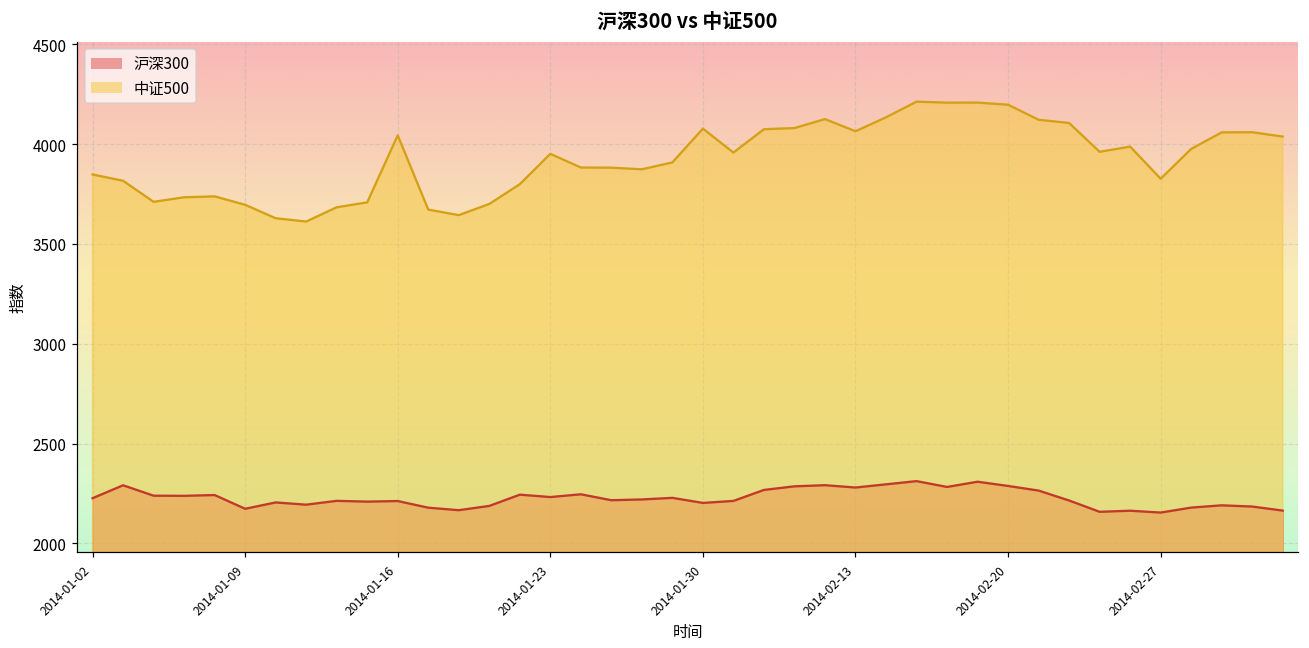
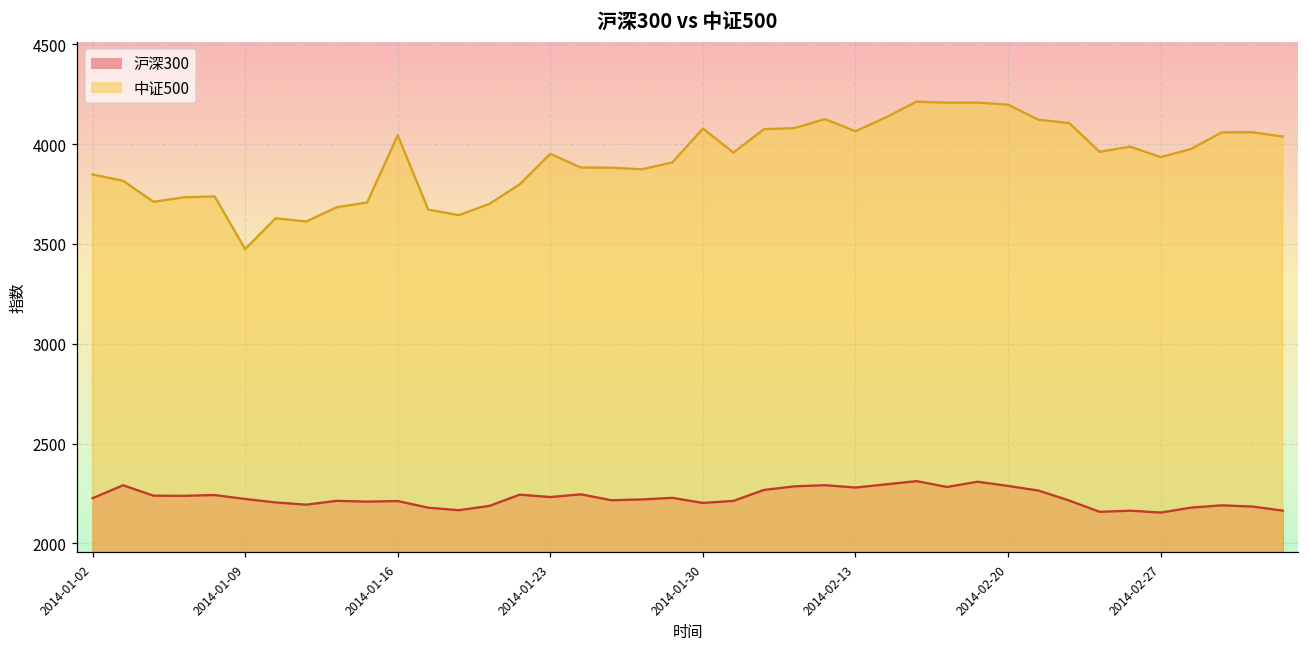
  {
    "沪深300": {
      "2014-01-02": 2230,
-     "2014-01-09": 2170,
+     "2014-01-09": 2220,
      "2014-01-16": 2210,
      "2014-01-23": 2230,
      "2014-01-30": 2200,
      "2014-02-13": 2280,
      "2014-02-20": 2290,
      "2014-02-27": 2150
    },
    "中证500": {
      "2014-01-02": 3850,
-     "2014-01-09": 3700,
+     "2014-01-09": 3470,
      "2014-01-16": 4040,
      "2014-01-23": 3950,
      "2014-01-30": 4080,
      "2014-02-13": 4060,
      "2014-02-20": 4200,
-     "2014-02-27": 3830
+     "2014-02-27": 3930
    }
  }
